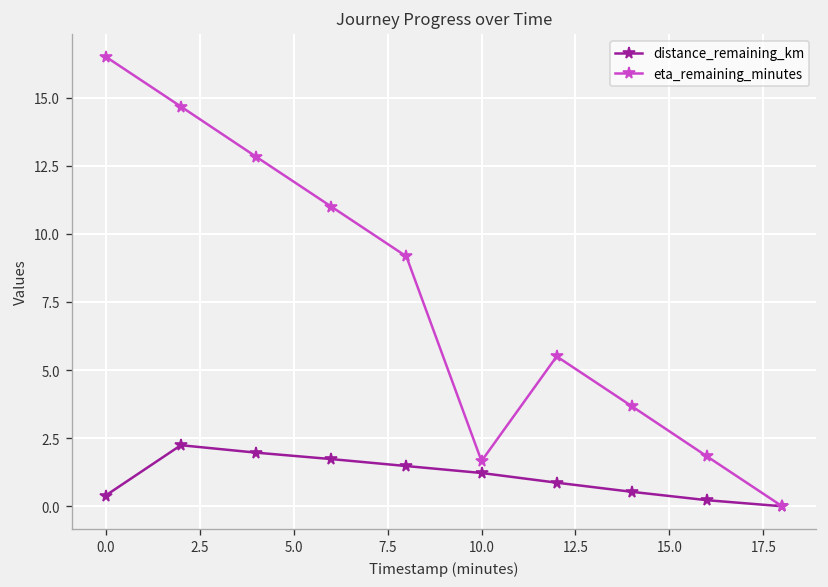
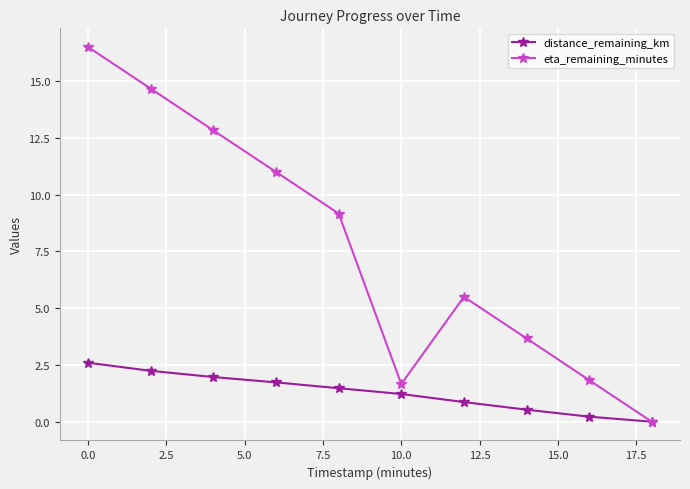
  {
    "distance_remaining_km": {
-     "0.0": 0.4,
+     "0.0": 2.6,
      "10.0": 1.2
    },
    "eta_remaining_minutes": {
      "0.0": 16.5,
      "10.0": 1.7
    }
  }
